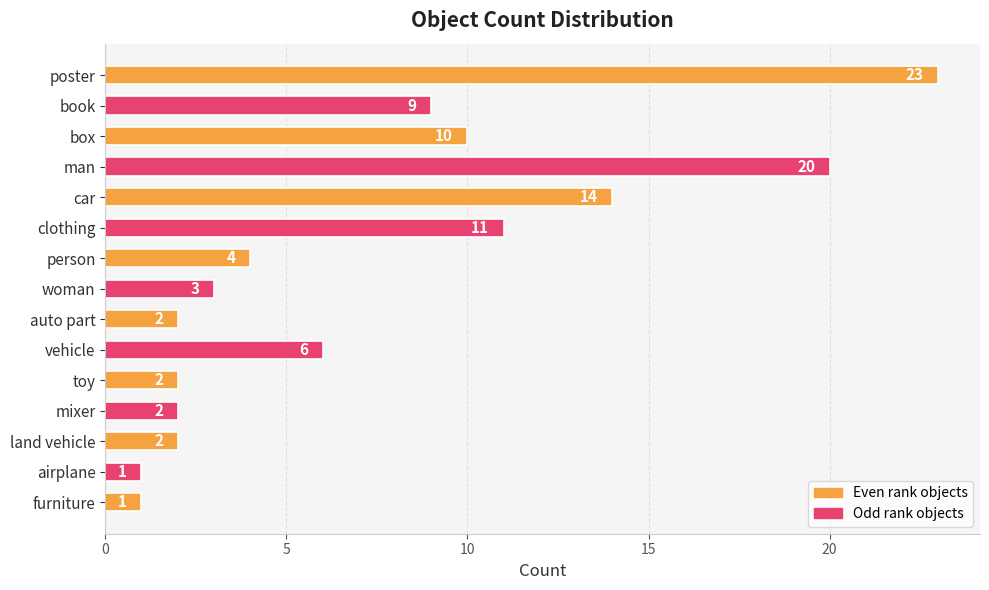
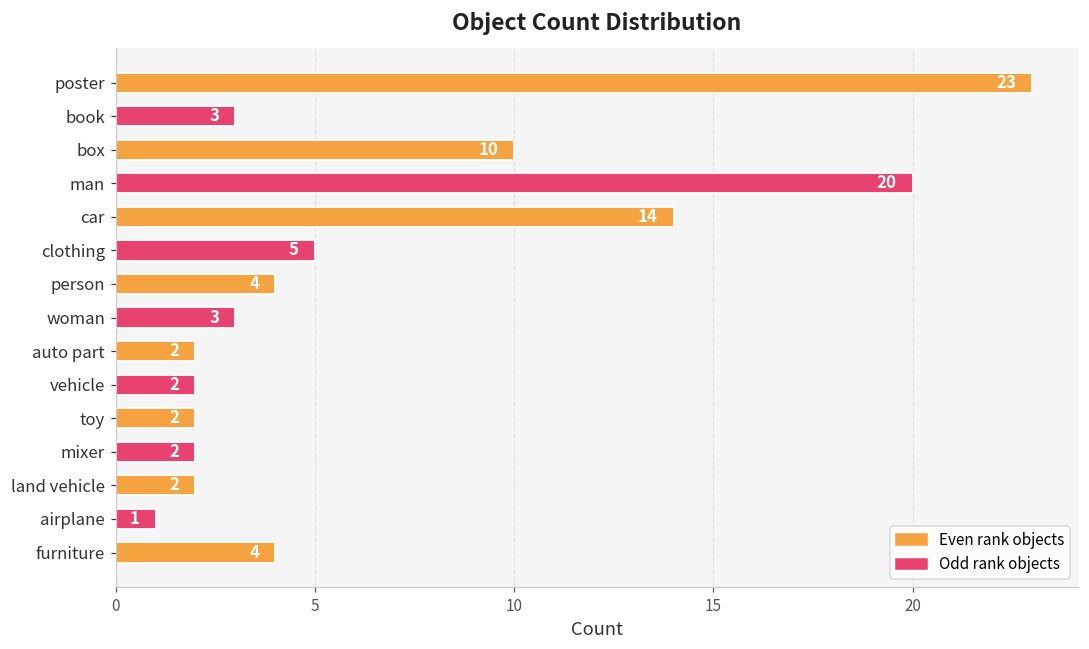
  {
    "poster": 23,
-   "book": 9,
+   "book": 3,
    "box": 10,
    "man": 20,
    "car": 14,
-   "clothing": 11,
+   "clothing": 5,
    "person": 4,
    "woman": 3,
    "auto part": 2,
-   "vehicle": 6,
+   "vehicle": 2,
    "toy": 2,
    "mixer": 2,
    "land vehicle": 2,
    "airplane": 1,
-   "furniture": 1
+   "furniture": 4
  }
